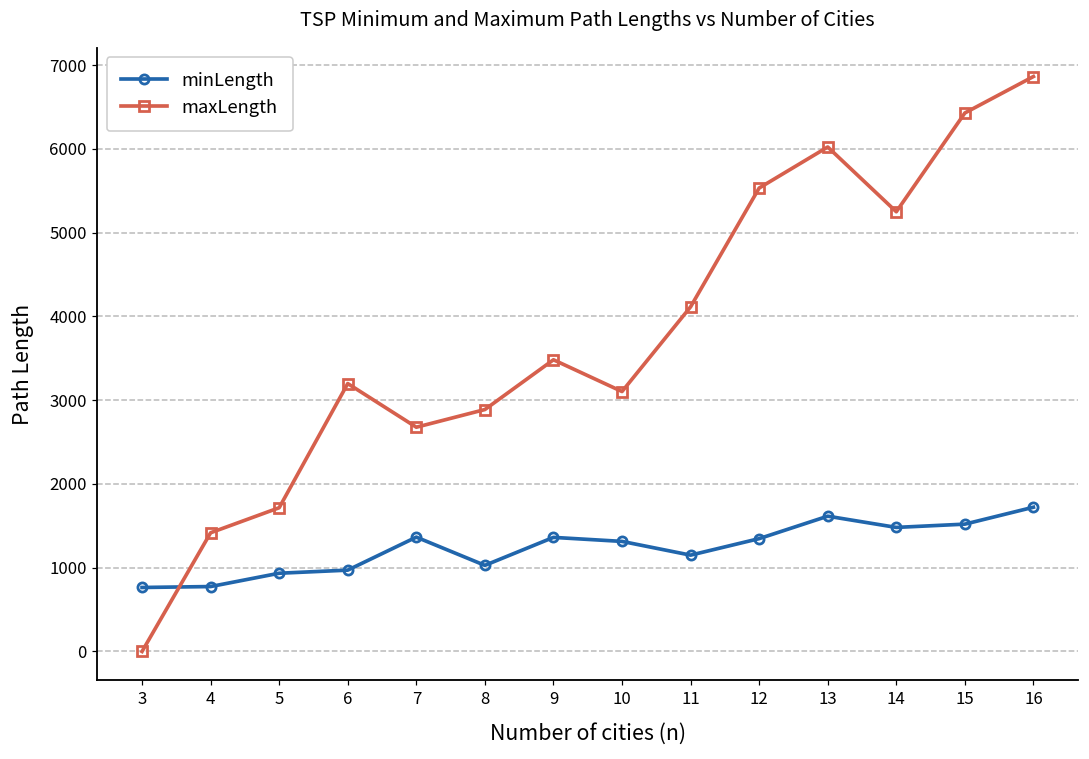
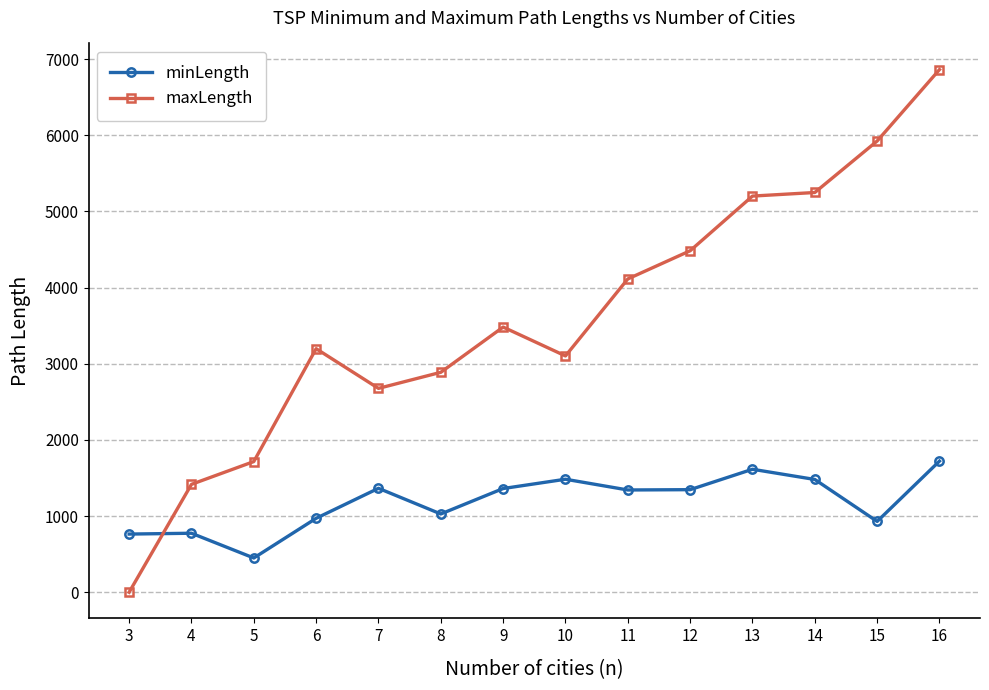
  {
    "minLength": {
      "3": 800,
      "4": 800,
-     "5": 900,
+     "5": 500,
      "6": 1000,
      "7": 1400,
      "8": 1000,
      "9": 1400,
-     "10": 1300,
-     "11": 1200,
+     "10": 1500,
+     "11": 1300,
      "12": 1300,
      "13": 1600,
      "14": 1500,
-     "15": 1500,
+     "15": 900,
      "16": 1700
    },
    "maxLength": {
      "3": 0,
      "4": 1400,
      "5": 1700,
      "6": 3200,
      "7": 2700,
      "8": 2900,
      "9": 3500,
      "10": 3100,
      "11": 4100,
-     "12": 5500,
-     "13": 6000,
+     "12": 4500,
+     "13": 5200,
      "14": 5200,
-     "15": 6400,
+     "15": 5900,
      "16": 6900
    }
  }
